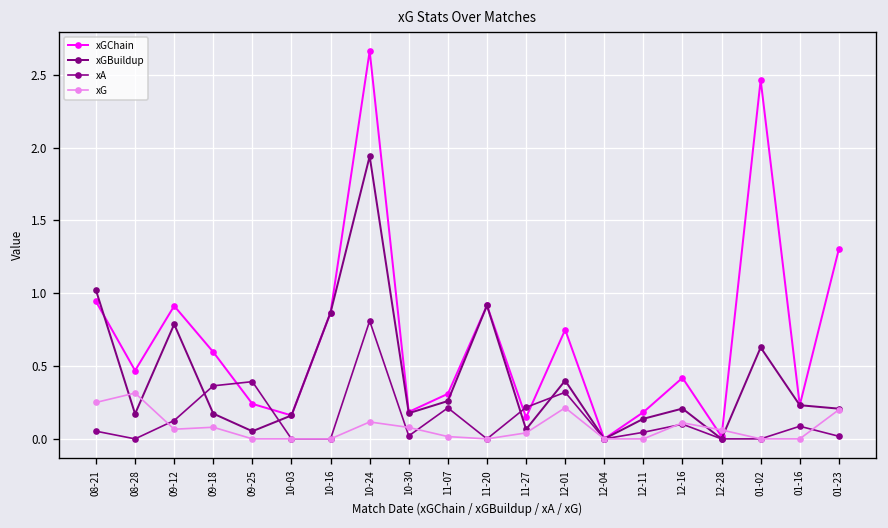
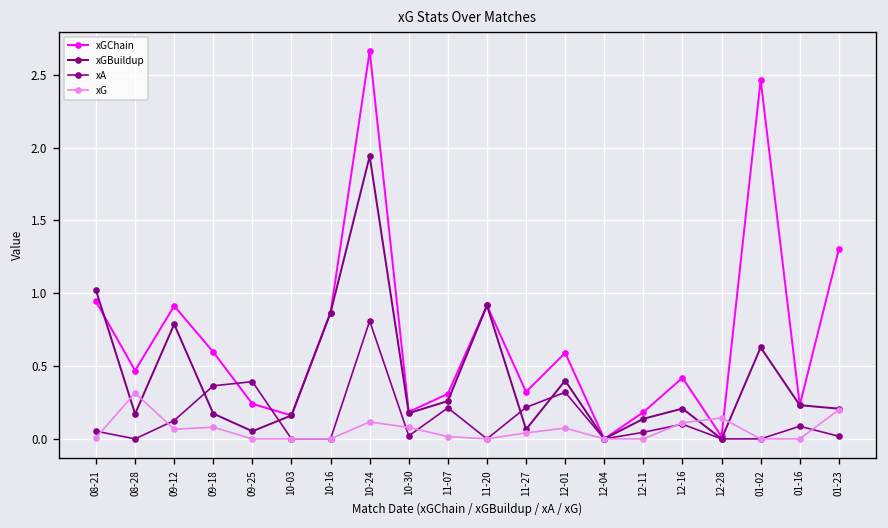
  {
    "xGChain": {
      "08-21": 0.94,
      "08-28": 0.47,
      "09-12": 0.91,
      "09-18": 0.60,
      "09-25": 0.24,
      "10-24": 2.66,
      "11-07": 0.31,
-     "11-27": 0.15,
-     "12-01": 0.75,
+     "11-27": 0.32,
+     "12-01": 0.59,
      "12-11": 0.18,
      "12-16": 0.42,
      "01-02": 2.46,
      "01-23": 1.30
    },
    "xG": {
-     "08-21": 0.25,
+     "08-21": 0.01,
      "08-28": 0.31,
      "09-12": 0.07,
      "09-18": 0.08,
      "09-25": 0.00,
      "10-24": 0.12,
      "10-30": 0.08,
      "11-07": 0.02,
      "11-27": 0.04,
-     "12-01": 0.21,
+     "12-01": 0.07,
      "12-11": 0.00,
-     "12-28": 0.06,
+     "12-28": 0.14,
      "01-16": 0.00
    }
  }
